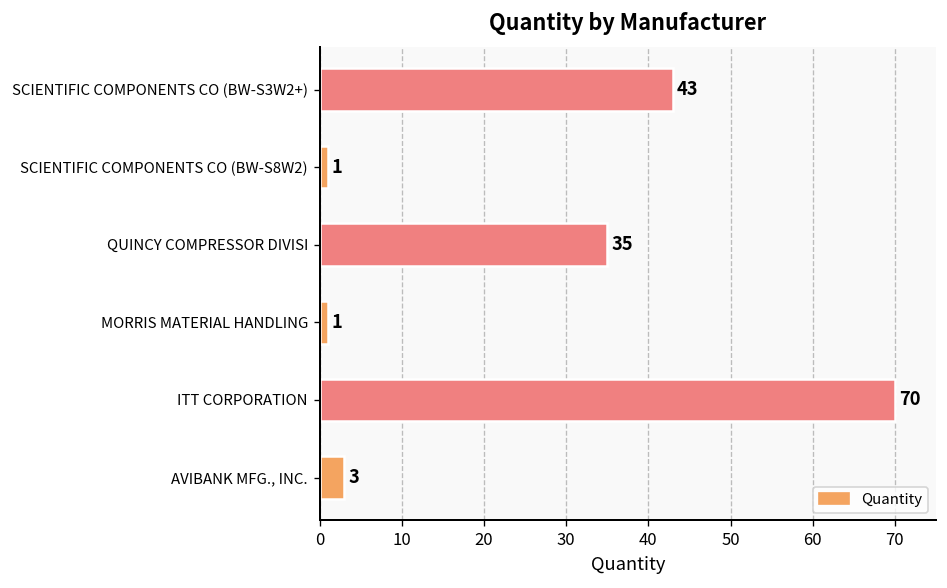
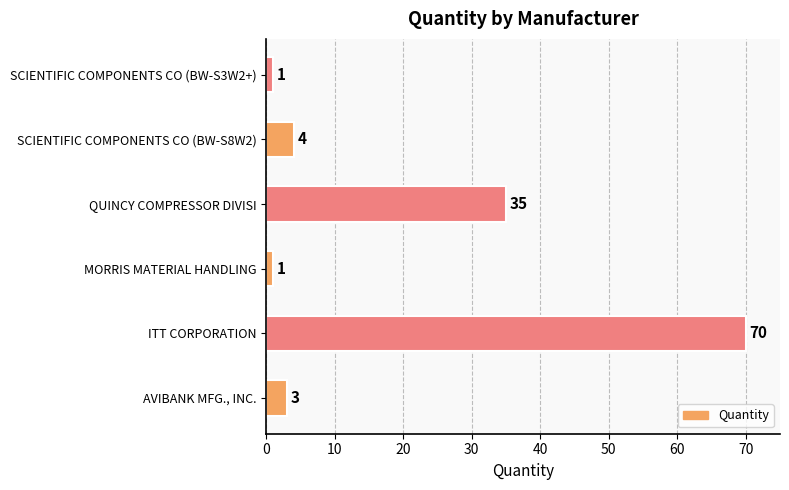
  {
-   "SCIENTIFIC COMPONENTS CO (BW-S3W2+)": 43,
-   "SCIENTIFIC COMPONENTS CO (BW-S8W2)": 1,
+   "SCIENTIFIC COMPONENTS CO (BW-S3W2+)": 1,
+   "SCIENTIFIC COMPONENTS CO (BW-S8W2)": 4,
    "QUINCY COMPRESSOR DIVISI": 35,
    "MORRIS MATERIAL HANDLING": 1,
    "ITT CORPORATION": 70,
    "AVIBANK MFG., INC.": 3
  }
